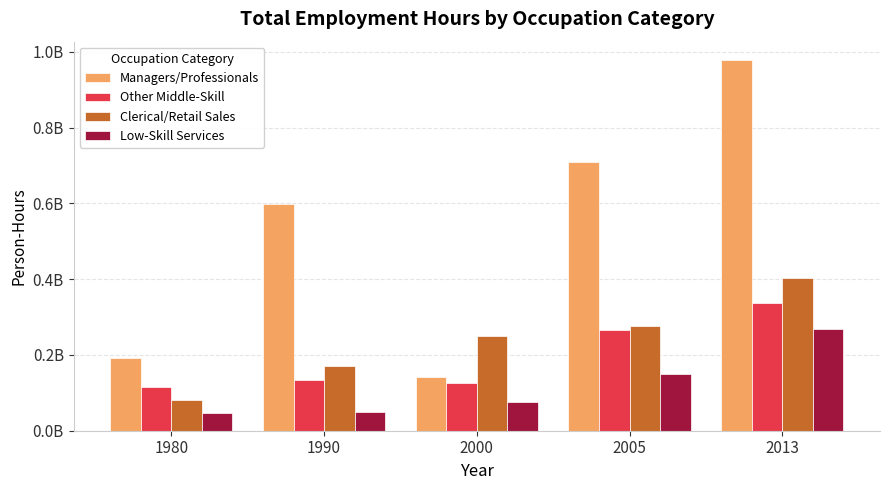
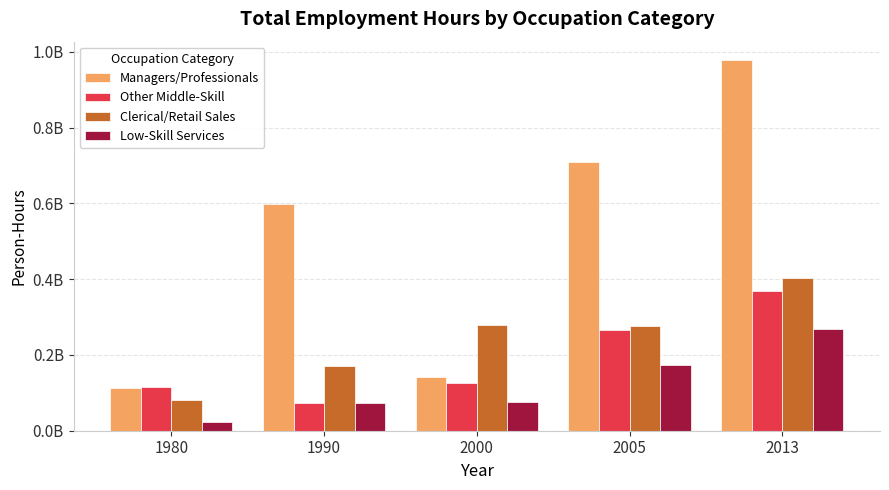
  {
    "Managers/Professionals": {
-     "1980": 190000000,
+     "1980": 110000000,
      "1990": 600000000,
      "2000": 140000000,
      "2005": 710000000,
      "2013": 980000000
    },
    "Other Middle-Skill": {
      "1980": 110000000,
-     "1990": 130000000,
+     "1990": 70000000,
      "2000": 130000000,
      "2005": 270000000,
-     "2013": 340000000
+     "2013": 370000000
    },
    "Clerical/Retail Sales": {
      "1980": 80000000,
      "1990": 170000000,
-     "2000": 250000000,
+     "2000": 280000000,
      "2005": 280000000,
      "2013": 400000000
    },
    "Low-Skill Services": {
-     "1980": 50000000,
-     "1990": 50000000,
+     "1980": 20000000,
+     "1990": 70000000,
      "2000": 80000000,
-     "2005": 150000000,
+     "2005": 170000000,
      "2013": 270000000
    }
  }
